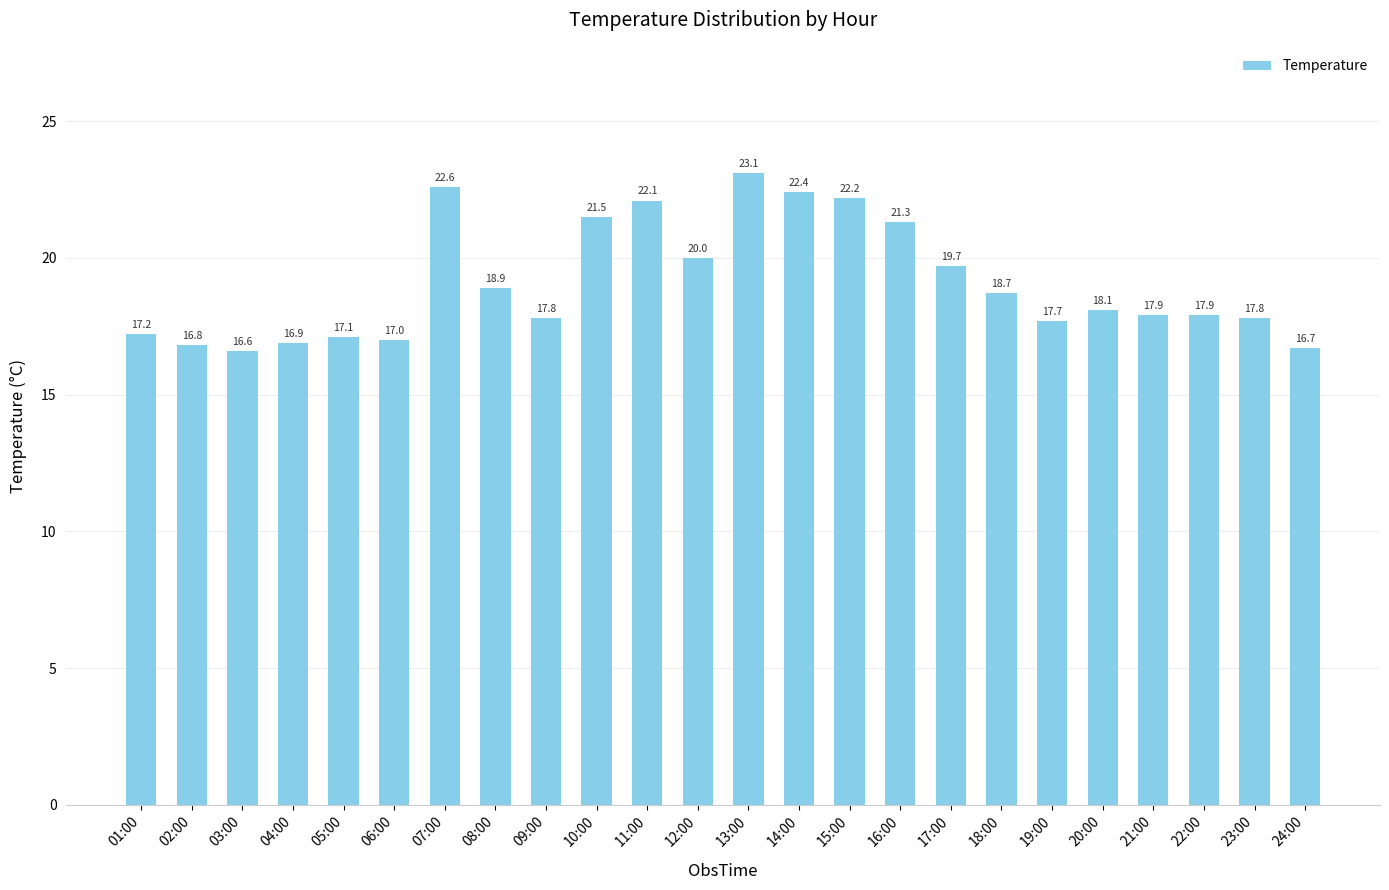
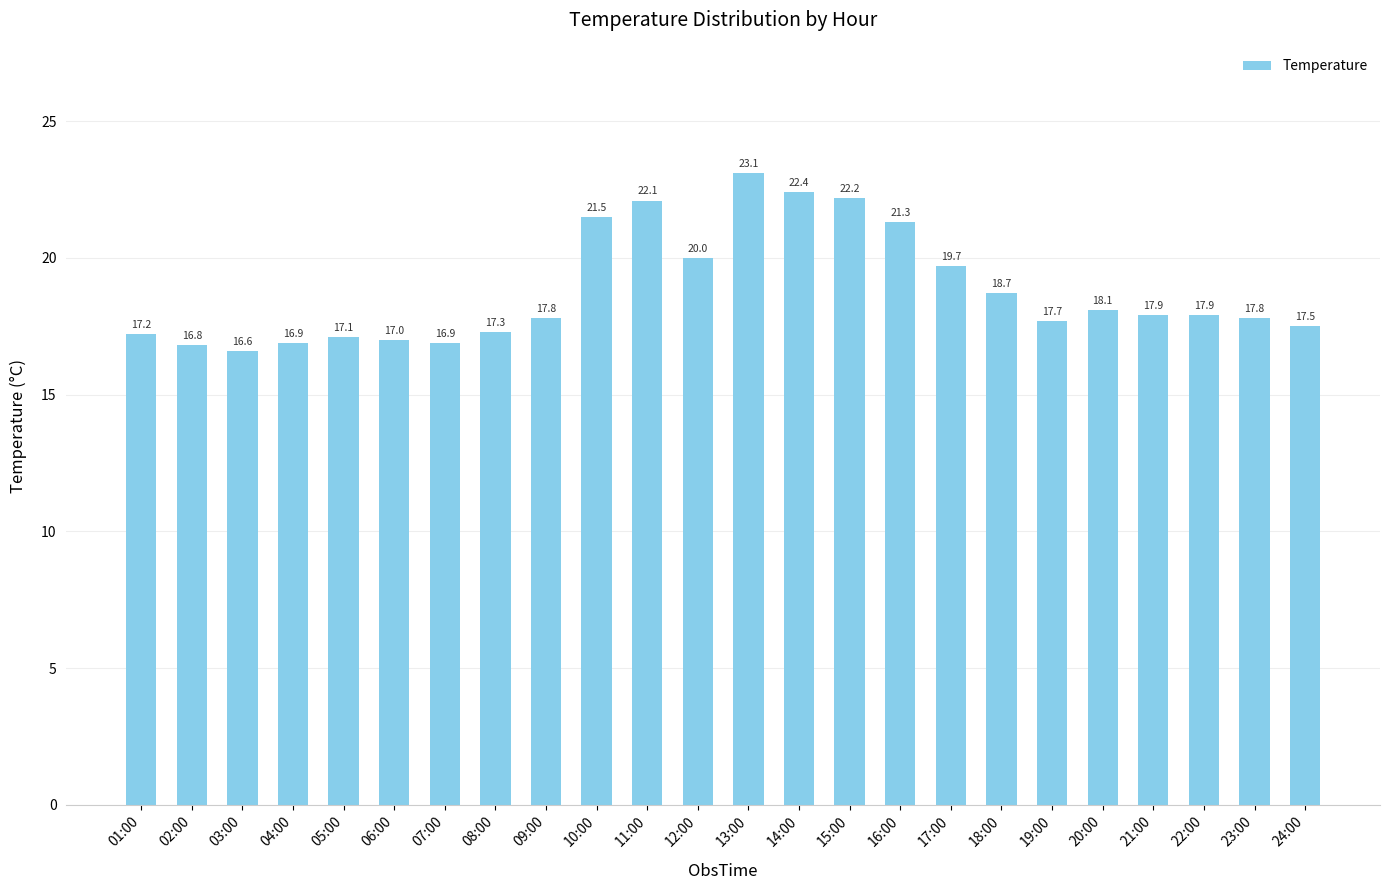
  {
    "01:00": 17.2,
    "02:00": 16.8,
    "03:00": 16.6,
    "04:00": 16.9,
    "05:00": 17.1,
    "06:00": 17.0,
-   "07:00": 22.6,
-   "08:00": 18.9,
+   "07:00": 16.9,
+   "08:00": 17.3,
    "09:00": 17.8,
    "10:00": 21.5,
    "11:00": 22.1,
    "12:00": 20.0,
    "13:00": 23.1,
    "14:00": 22.4,
    "15:00": 22.2,
    "16:00": 21.3,
    "17:00": 19.7,
    "18:00": 18.7,
    "19:00": 17.7,
    "20:00": 18.1,
    "21:00": 17.9,
    "22:00": 17.9,
    "23:00": 17.8,
-   "24:00": 16.7
+   "24:00": 17.5
  }
